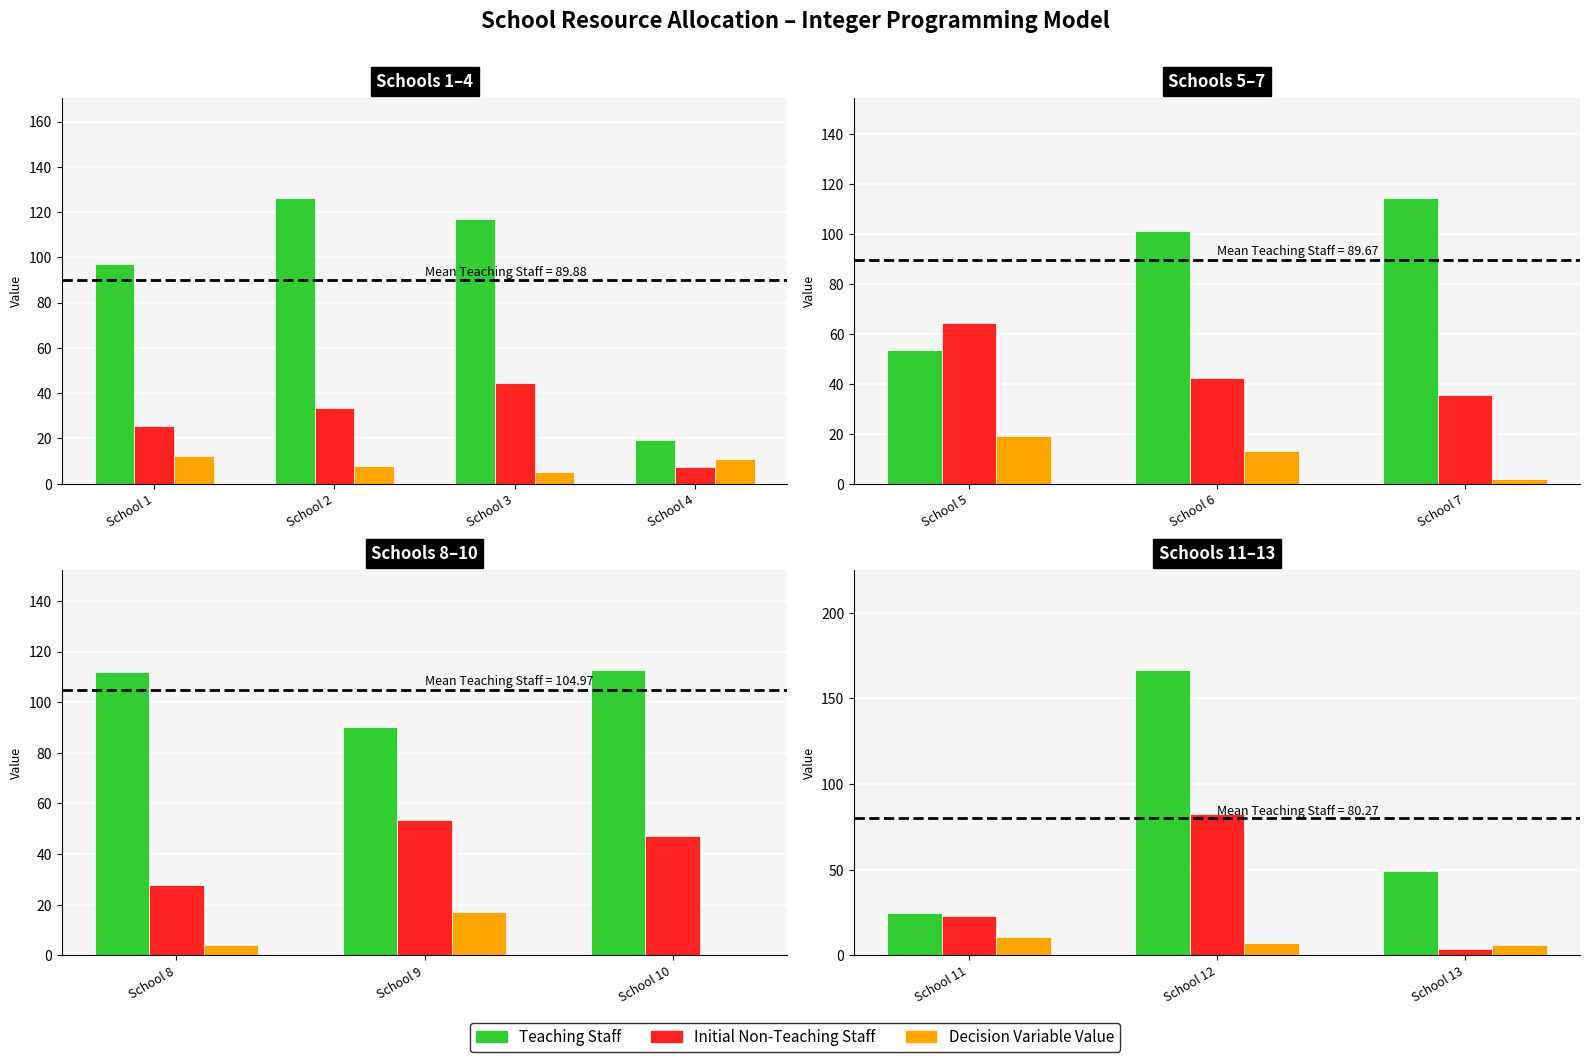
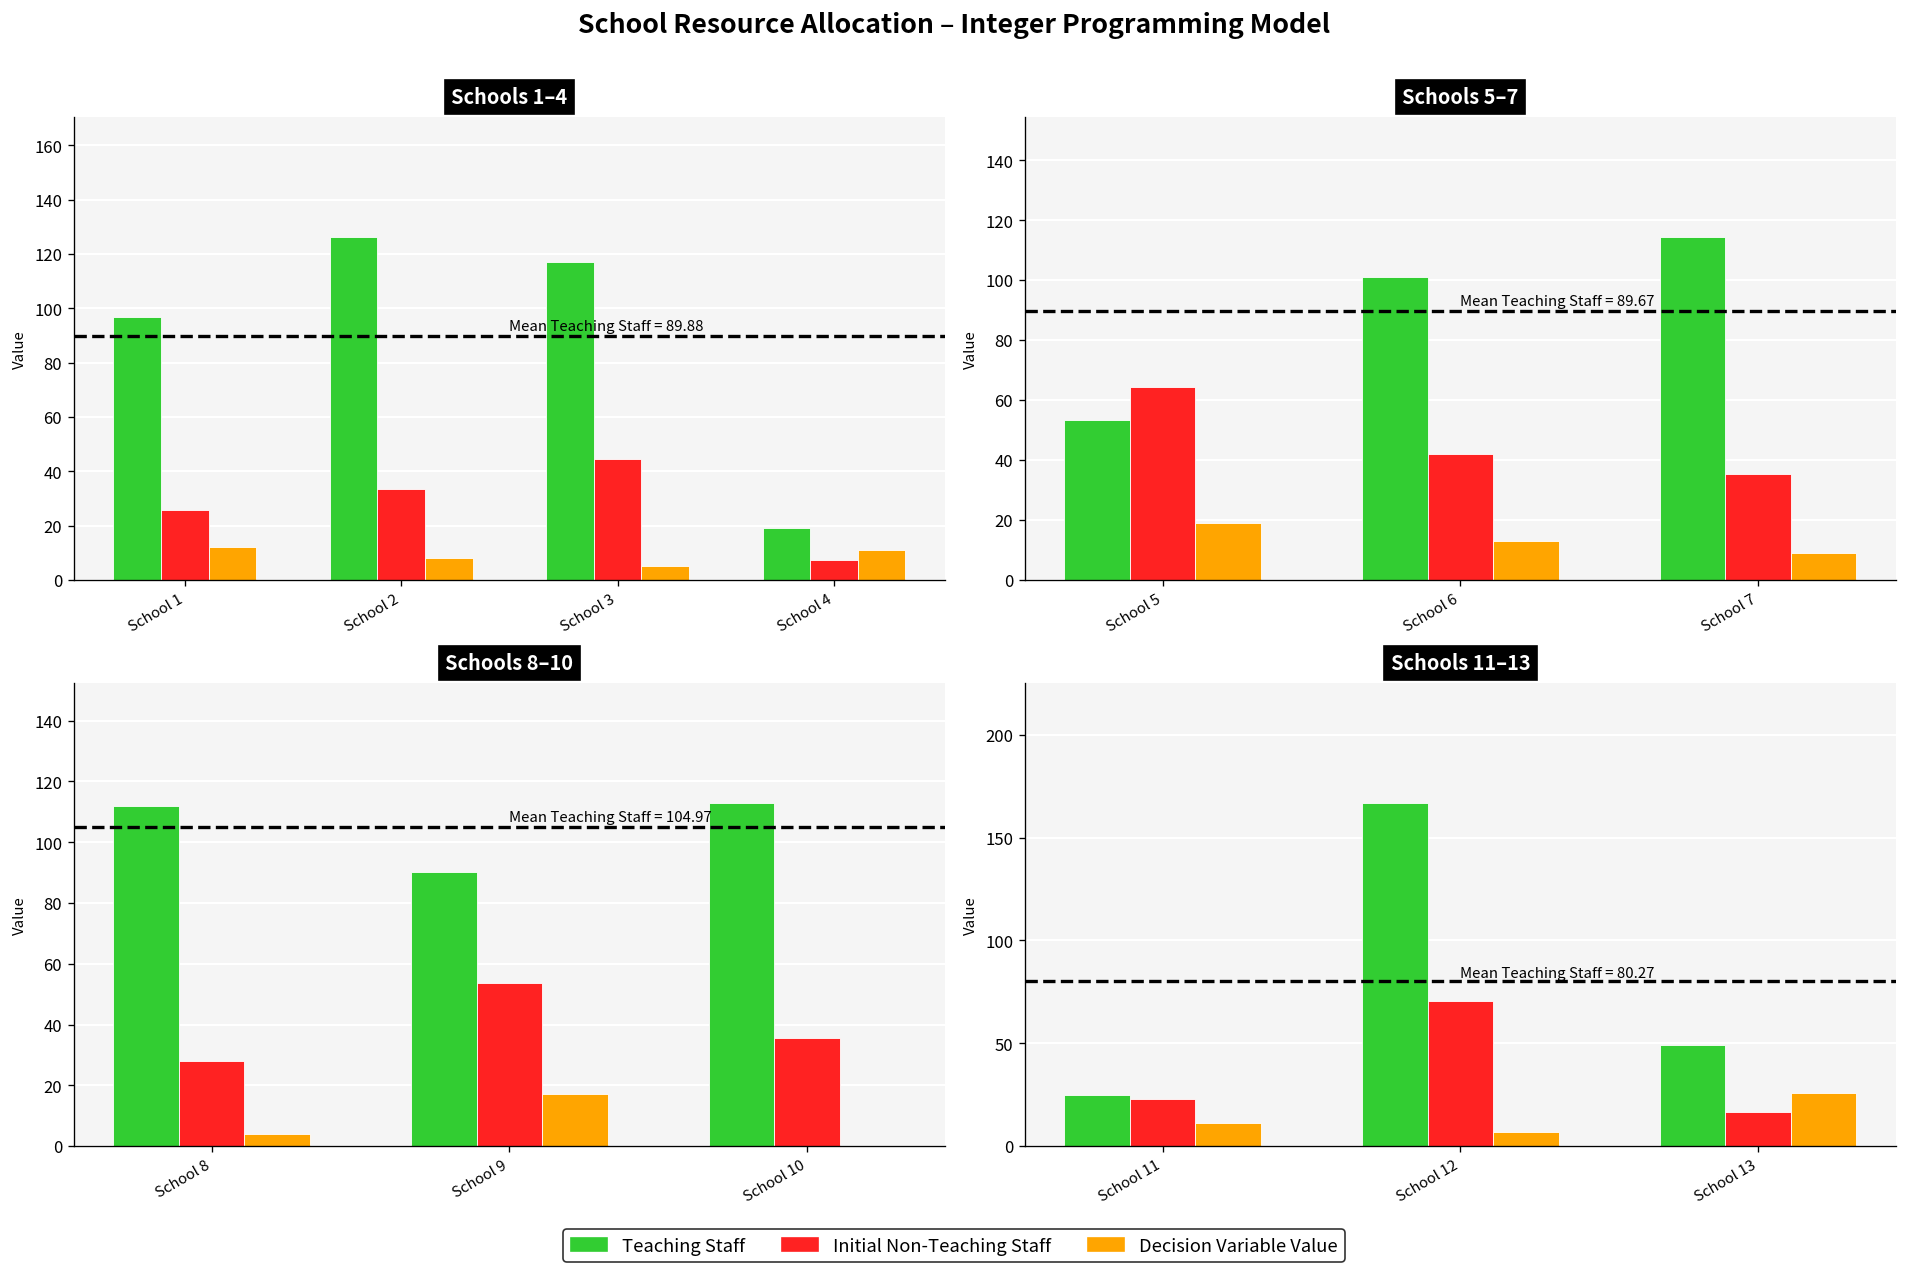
  {
    "Schools 1–4": {
      "Teaching Staff": {
        "School 1": 97,
        "School 2": 126,
        "School 3": 117,
        "School 4": 19
      },
      "Initial Non-Teaching Staff": {
        "School 1": 26,
        "School 2": 34,
        "School 3": 45,
        "School 4": 7
      },
      "Decision Variable Value": {
        "School 1": 12,
        "School 2": 8,
        "School 3": 5,
        "School 4": 11
      }
    },
    "Schools 5–7": {
      "Teaching Staff": {
        "School 5": 53,
        "School 6": 101,
        "School 7": 114
      },
      "Initial Non-Teaching Staff": {
        "School 5": 64,
        "School 6": 42,
        "School 7": 36
      },
      "Decision Variable Value": {
        "School 5": 19,
        "School 6": 13,
-       "School 7": 2
+       "School 7": 9
      }
    },
    "Schools 8–10": {
      "Teaching Staff": {
        "School 8": 112,
        "School 9": 90,
        "School 10": 113
      },
      "Initial Non-Teaching Staff": {
        "School 8": 28,
        "School 9": 54,
-       "School 10": 47
+       "School 10": 36
      },
      "Decision Variable Value": {
        "School 8": 4,
        "School 9": 17,
        "School 10": 0
      }
    },
    "Schools 11–13": {
      "Teaching Staff": {
        "School 11": 25,
        "School 12": 167,
        "School 13": 49
      },
      "Initial Non-Teaching Staff": {
        "School 11": 23,
-       "School 12": 83,
-       "School 13": 4
+       "School 12": 71,
+       "School 13": 17
      },
      "Decision Variable Value": {
        "School 11": 11,
        "School 12": 7,
-       "School 13": 6
+       "School 13": 26
      }
    }
  }
